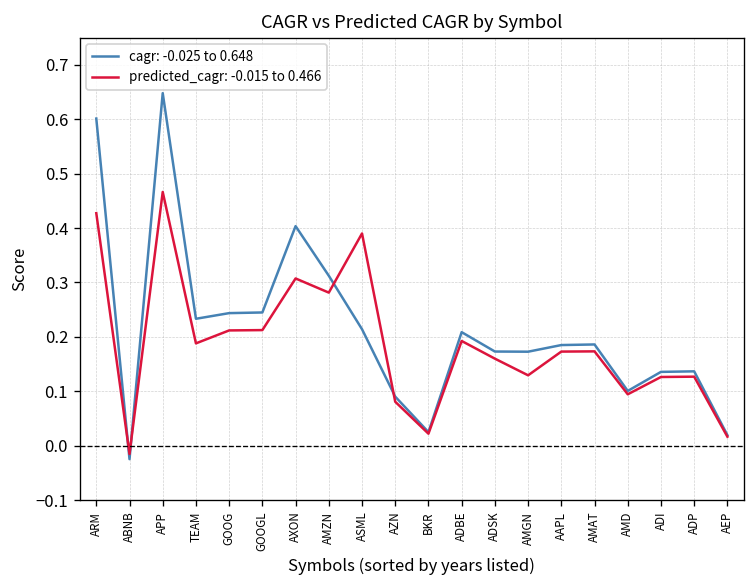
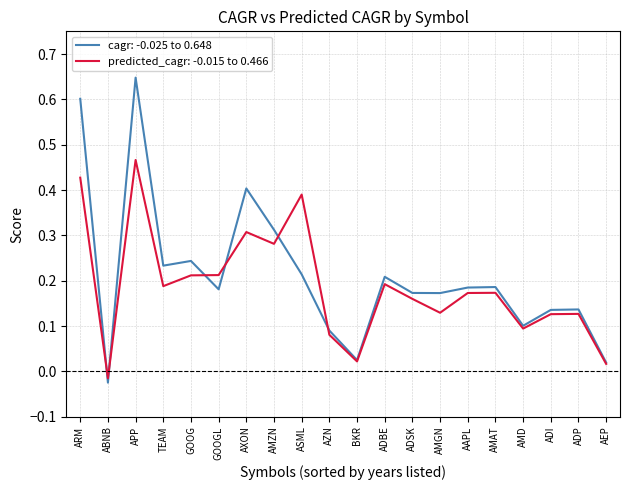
  {
    "cagr: -0.025 to 0.648": {
      "ARM": 0.60,
      "ABNB": -0.02,
      "APP": 0.65,
      "TEAM": 0.23,
      "GOOG": 0.24,
-     "GOOGL": 0.24,
+     "GOOGL": 0.18,
      "AXON": 0.40,
      "AMZN": 0.31,
      "ASML": 0.21,
      "AZN": 0.09,
      "ADBE": 0.21,
      "ADSK": 0.17,
      "AMGN": 0.17,
      "AAPL": 0.18,
      "AMAT": 0.19,
      "AMD": 0.10,
      "ADI": 0.14,
      "ADP": 0.14
    },
    "predicted_cagr: -0.015 to 0.466": {
      "ARM": 0.43,
      "ABNB": -0.02,
      "APP": 0.47,
      "TEAM": 0.19,
      "GOOG": 0.21,
      "GOOGL": 0.21,
      "AXON": 0.31,
      "AMZN": 0.28,
      "ASML": 0.39,
      "AZN": 0.08,
      "ADBE": 0.19,
      "ADSK": 0.16,
      "AMGN": 0.13,
      "AAPL": 0.17,
      "AMAT": 0.17,
      "AMD": 0.09,
      "ADI": 0.13,
      "ADP": 0.13
    }
  }
